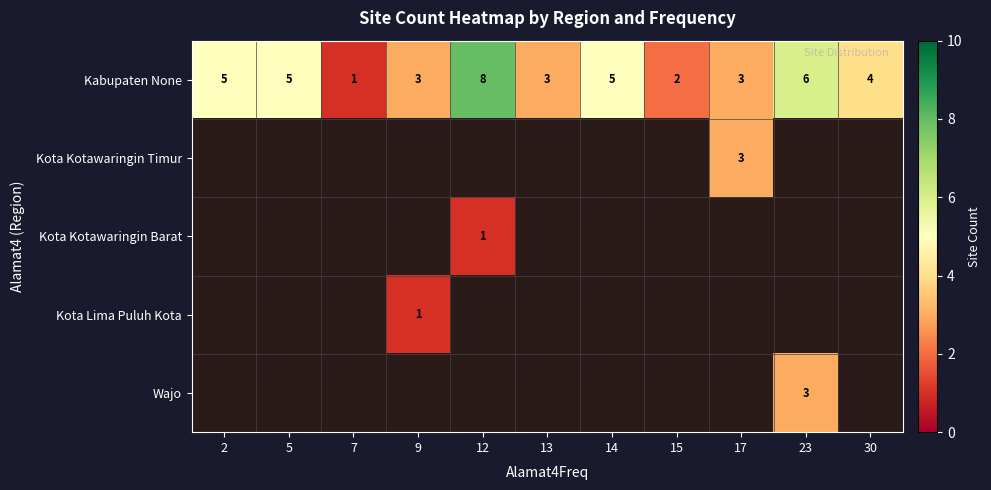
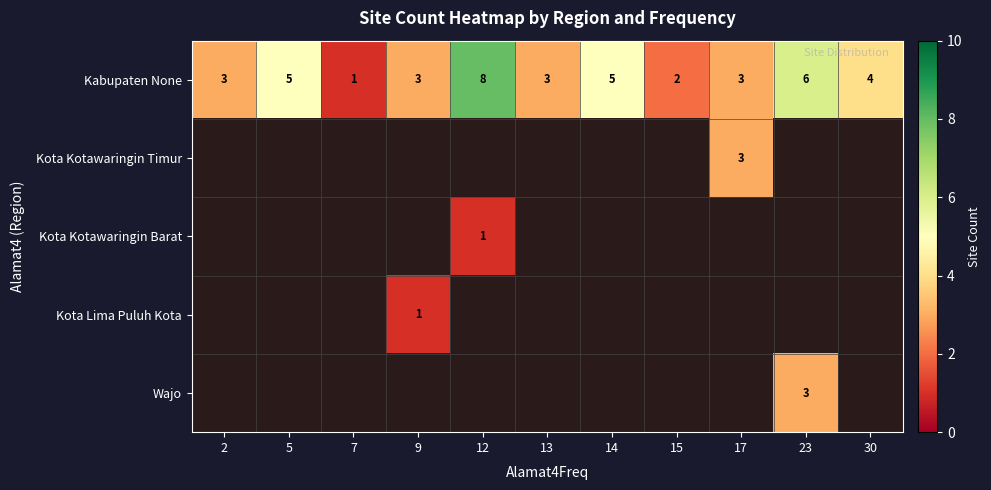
  {
    "Kabupaten None": {
-     "2": 5,
+     "2": 3,
      "5": 5,
      "7": 1,
      "9": 3,
      "12": 8,
      "13": 3,
      "14": 5,
      "15": 2,
      "17": 3,
      "23": 6
    },
    "Kota Kotawaringin Timur": {
      "17": 3
    },
    "Kota Kotawaringin Barat": {
      "12": 1
    },
    "Kota Lima Puluh Kota": {
      "9": 1
    },
    "Wajo": {
      "23": 3
    }
  }
